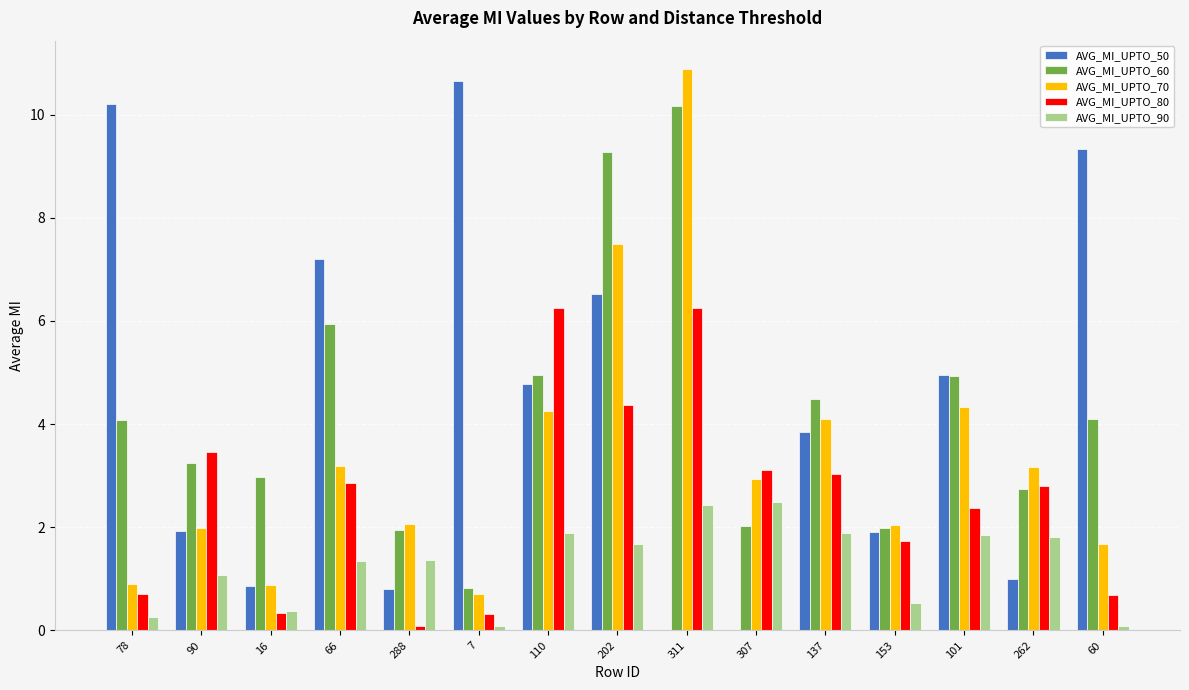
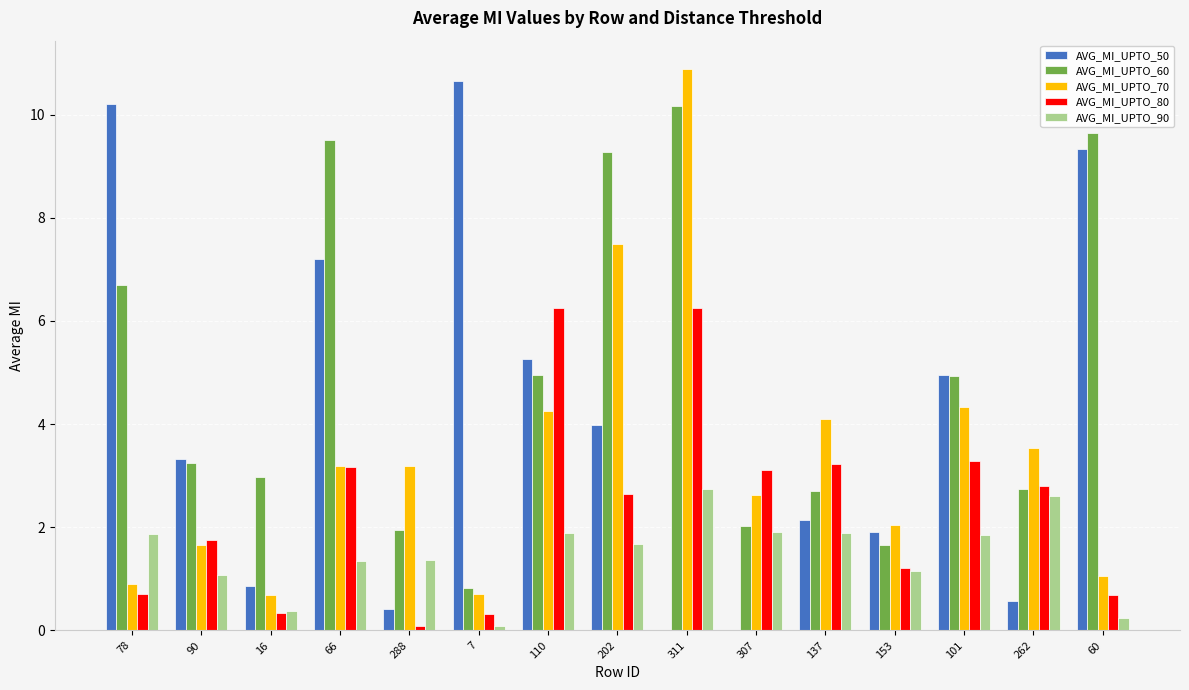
  {
    "AVG_MI_UPTO_50": {
      "78": 10.2,
-     "90": 1.9,
+     "90": 3.3,
      "16": 0.9,
      "66": 7.2,
-     "288": 0.8,
+     "288": 0.4,
      "7": 10.7,
-     "110": 4.8,
-     "202": 6.5,
+     "110": 5.3,
+     "202": 4.0,
      "311": 0.0,
      "307": 0.0,
-     "137": 3.9,
+     "137": 2.1,
      "153": 1.9,
      "101": 5.0,
-     "262": 1.0,
+     "262": 0.6,
      "60": 9.3
    },
    "AVG_MI_UPTO_60": {
-     "78": 4.1,
+     "78": 6.7,
      "90": 3.2,
      "16": 3.0,
-     "66": 5.9,
+     "66": 9.5,
      "288": 1.9,
      "7": 0.8,
      "110": 5.0,
      "202": 9.3,
      "311": 10.2,
      "307": 2.0,
-     "137": 4.5,
-     "153": 2.0,
+     "137": 2.7,
+     "153": 1.7,
      "101": 4.9,
      "262": 2.7,
-     "60": 4.1
+     "60": 9.7
    },
    "AVG_MI_UPTO_70": {
      "78": 0.9,
-     "90": 2.0,
-     "16": 0.9,
+     "90": 1.7,
+     "16": 0.7,
      "66": 3.2,
-     "288": 2.1,
+     "288": 3.2,
      "7": 0.7,
      "110": 4.2,
      "202": 7.5,
      "311": 10.9,
-     "307": 2.9,
+     "307": 2.6,
      "137": 4.1,
      "153": 2.0,
      "101": 4.3,
-     "262": 3.2,
-     "60": 1.7
+     "262": 3.5,
+     "60": 1.1
    },
    "AVG_MI_UPTO_80": {
      "78": 0.7,
-     "90": 3.5,
+     "90": 1.8,
      "16": 0.3,
-     "66": 2.9,
+     "66": 3.2,
      "288": 0.1,
      "7": 0.3,
      "110": 6.3,
-     "202": 4.4,
+     "202": 2.6,
      "311": 6.2,
      "307": 3.1,
-     "137": 3.0,
-     "153": 1.7,
-     "101": 2.4,
+     "137": 3.2,
+     "153": 1.2,
+     "101": 3.3,
      "262": 2.8,
      "60": 0.7
    },
    "AVG_MI_UPTO_90": {
-     "78": 0.3,
+     "78": 1.9,
      "90": 1.1,
      "16": 0.4,
      "66": 1.3,
      "288": 1.4,
      "7": 0.1,
      "110": 1.9,
      "202": 1.7,
-     "311": 2.4,
-     "307": 2.5,
+     "311": 2.7,
+     "307": 1.9,
      "137": 1.9,
-     "153": 0.5,
+     "153": 1.1,
      "101": 1.8,
-     "262": 1.8,
-     "60": 0.1
+     "262": 2.6,
+     "60": 0.2
    }
  }
